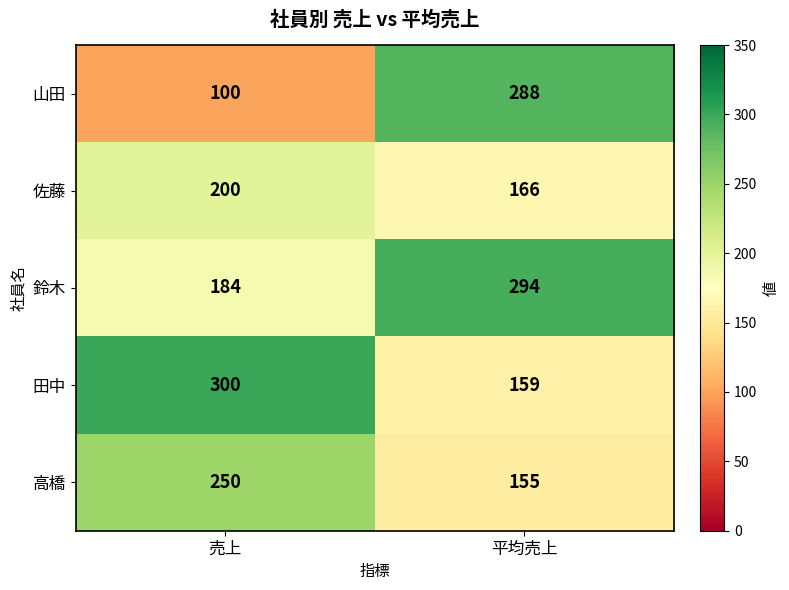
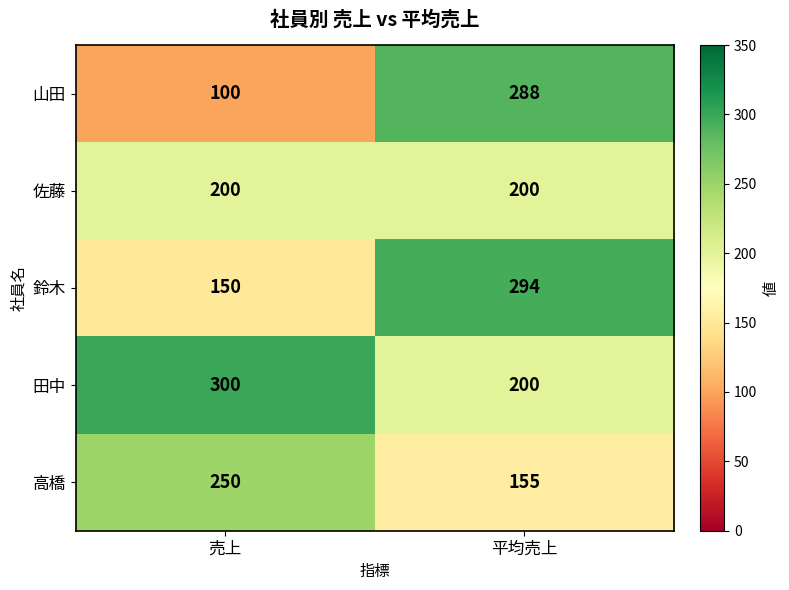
  {
    "山田": {
      "売上": 100,
      "平均売上": 288
    },
    "佐藤": {
      "売上": 200,
-     "平均売上": 166
+     "平均売上": 200
    },
    "鈴木": {
-     "売上": 184,
+     "売上": 150,
      "平均売上": 294
    },
    "田中": {
      "売上": 300,
-     "平均売上": 159
+     "平均売上": 200
    },
    "高橋": {
      "売上": 250,
      "平均売上": 155
    }
  }
